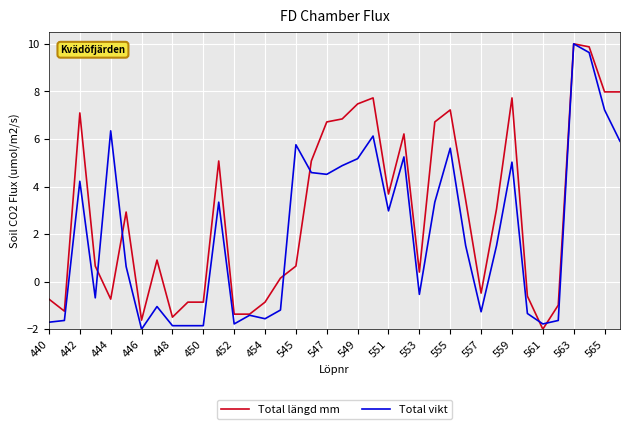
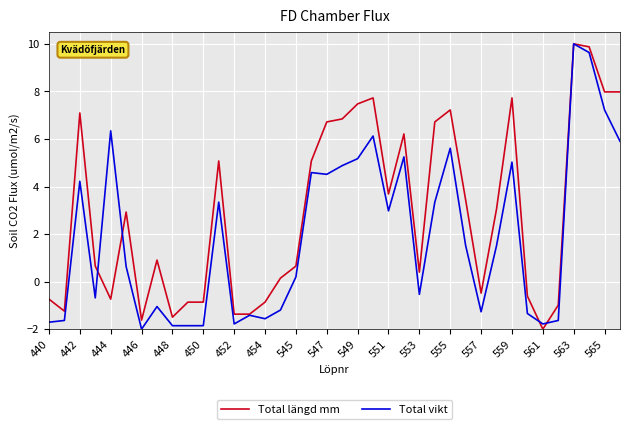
  {
    "Total längd mm": {
      "440": -0.7,
      "442": 7.1,
      "444": -0.7,
      "446": -1.6,
      "448": -1.5,
      "450": -0.9,
      "452": -1.4,
      "454": -0.9,
      "545": 0.7,
      "547": 6.7,
      "549": 7.5,
      "551": 3.7,
      "553": 0.4,
      "555": 7.2,
      "557": -0.5,
      "559": 7.7,
      "561": -2.0,
      "565": 8.0
    },
    "Total vikt": {
      "440": -1.7,
      "442": 4.2,
      "444": 6.3,
      "446": -2.0,
      "448": -1.9,
      "450": -1.9,
      "452": -1.8,
      "454": -1.6,
-     "545": 5.8,
+     "545": 0.2,
      "547": 4.5,
      "549": 5.2,
      "551": 3.0,
      "553": -0.5,
      "555": 5.6,
      "557": -1.3,
      "559": 5.0,
      "561": -1.8,
      "565": 7.2
    }
  }
